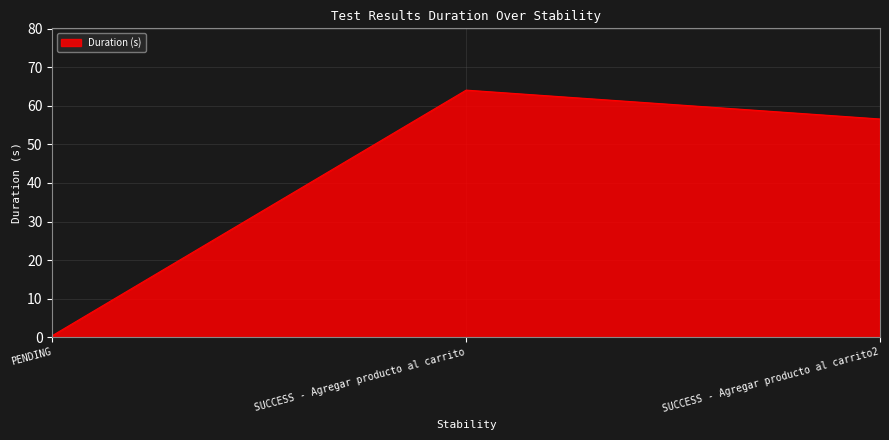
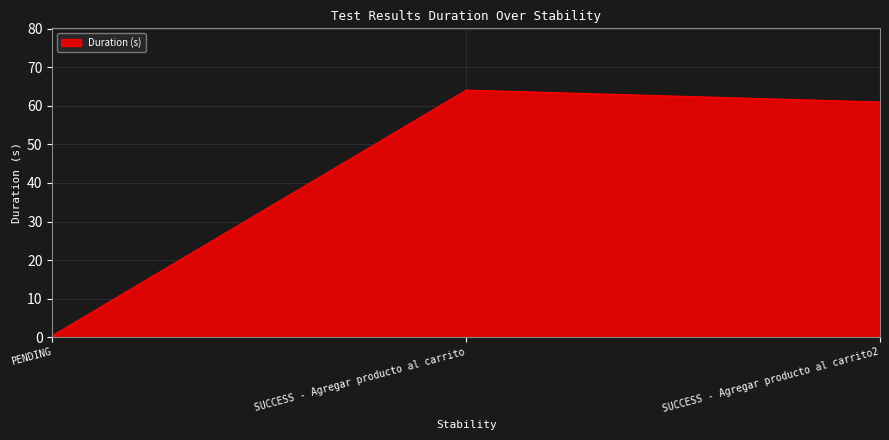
  {
    "PENDING": 0,
    "SUCCESS - Agregar producto al carrito": 64,
-   "SUCCESS - Agregar producto al carrito2": 57
+   "SUCCESS - Agregar producto al carrito2": 61
  }
